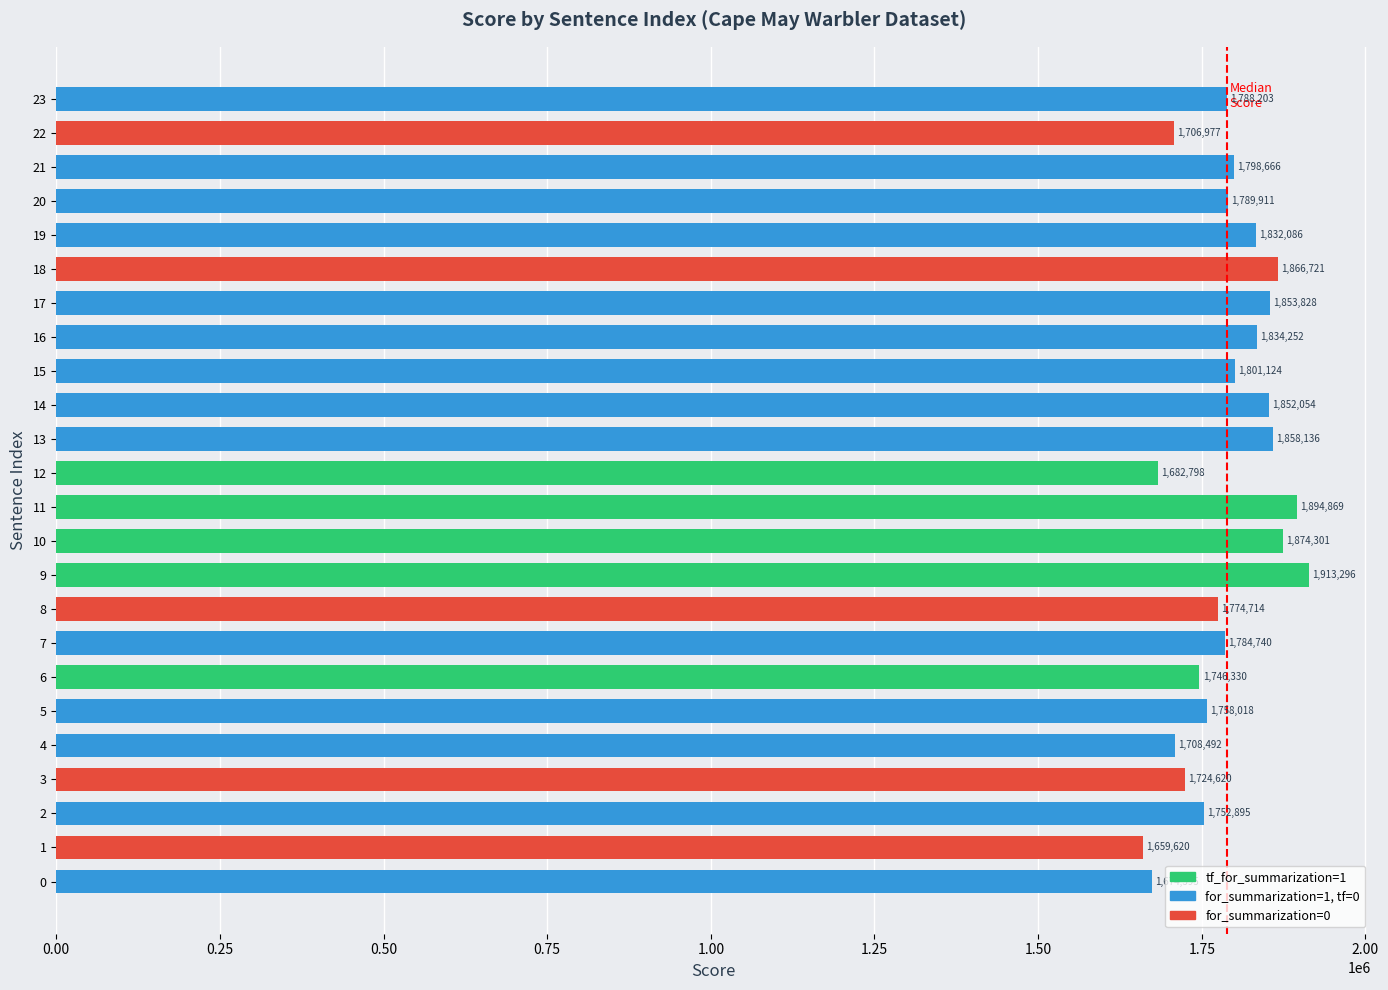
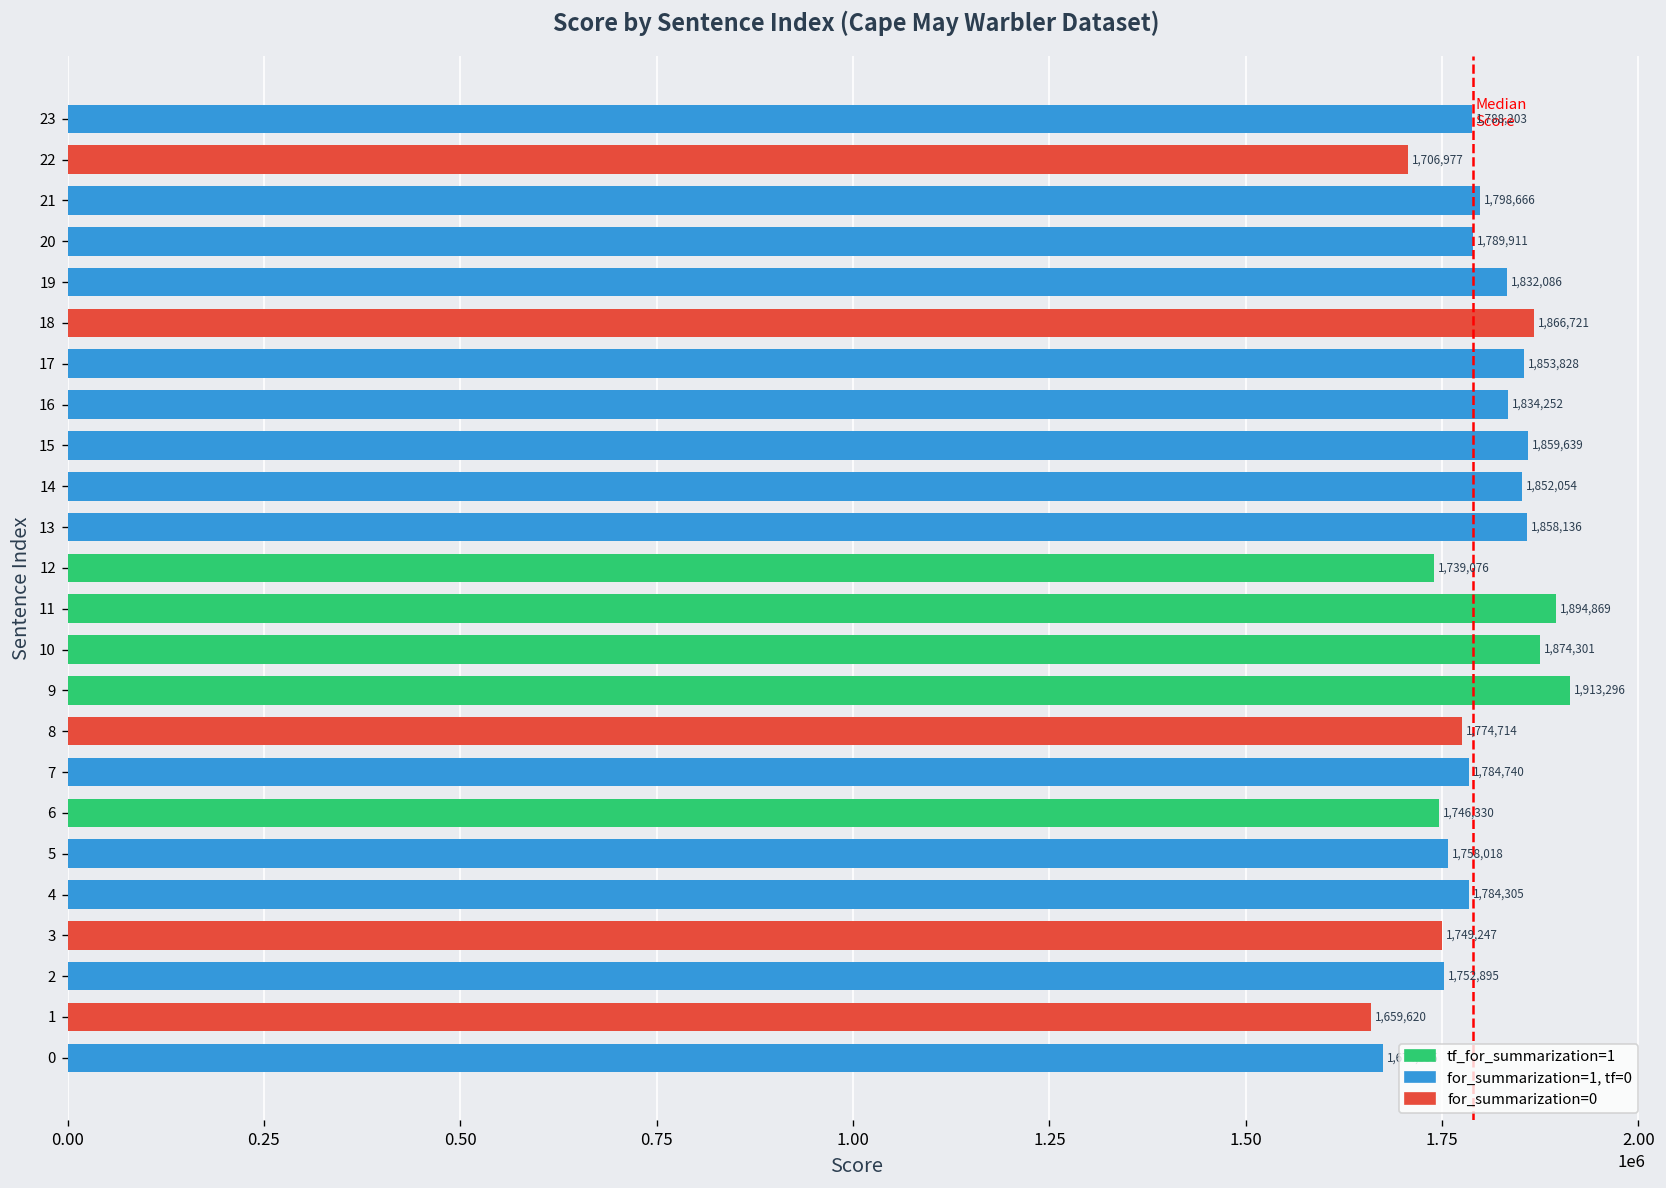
  {
    "22": "1,706,977",
    "21": "1,798,666",
    "20": "1,789,911",
    "19": "1,832,086",
    "18": "1,866,721",
    "17": "1,853,828",
    "16": "1,834,252",
-   "15": "1,801,124",
+   "15": "1,859,639",
    "14": "1,852,054",
    "13": "1,858,136",
-   "12": "1,682,798",
+   "12": "1,739,076",
    "11": "1,894,869",
    "10": "1,874,301",
    "9": "1,913,296",
    "8": "1,774,714",
    "7": "1,784,740",
    "6": "1,746,330",
    "5": "1,758,018",
-   "4": "1,708,492",
-   "3": "1,724,620",
+   "4": "1,784,305",
+   "3": "1,749,247",
    "2": "1,752,895",
    "1": "1,659,620"
  }
